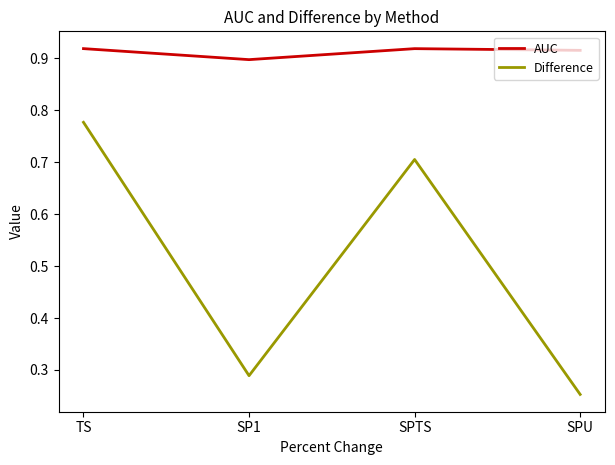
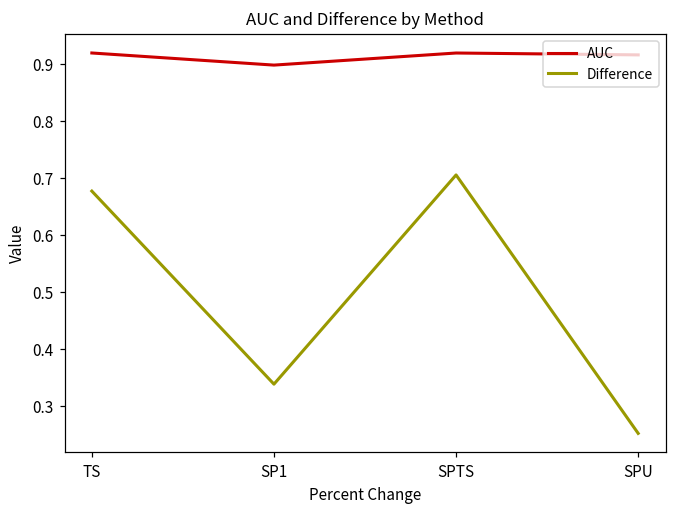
  {
    "AUC": {
      "TS": 0.92,
      "SP1": 0.90,
      "SPTS": 0.92
    },
    "Difference": {
-     "TS": 0.78,
-     "SP1": 0.29,
+     "TS": 0.68,
+     "SP1": 0.34,
      "SPTS": 0.71,
      "SPU": 0.25
    }
  }
